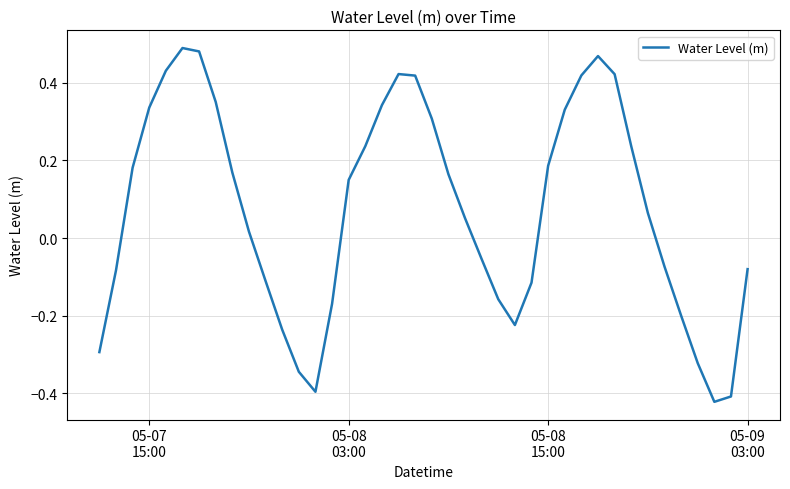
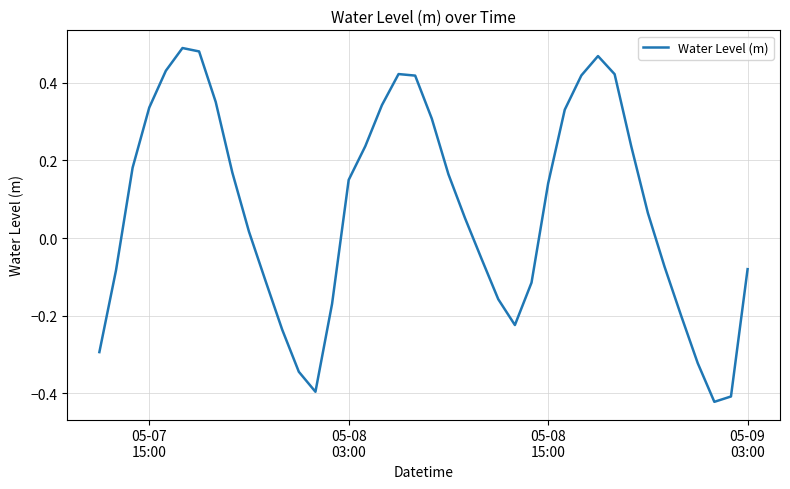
  {
    "05-07 15:00": 0.34,
    "05-08 03:00": 0.15,
-   "05-08 15:00": 0.19,
+   "05-08 15:00": 0.14,
    "05-09 03:00": -0.08
  }
